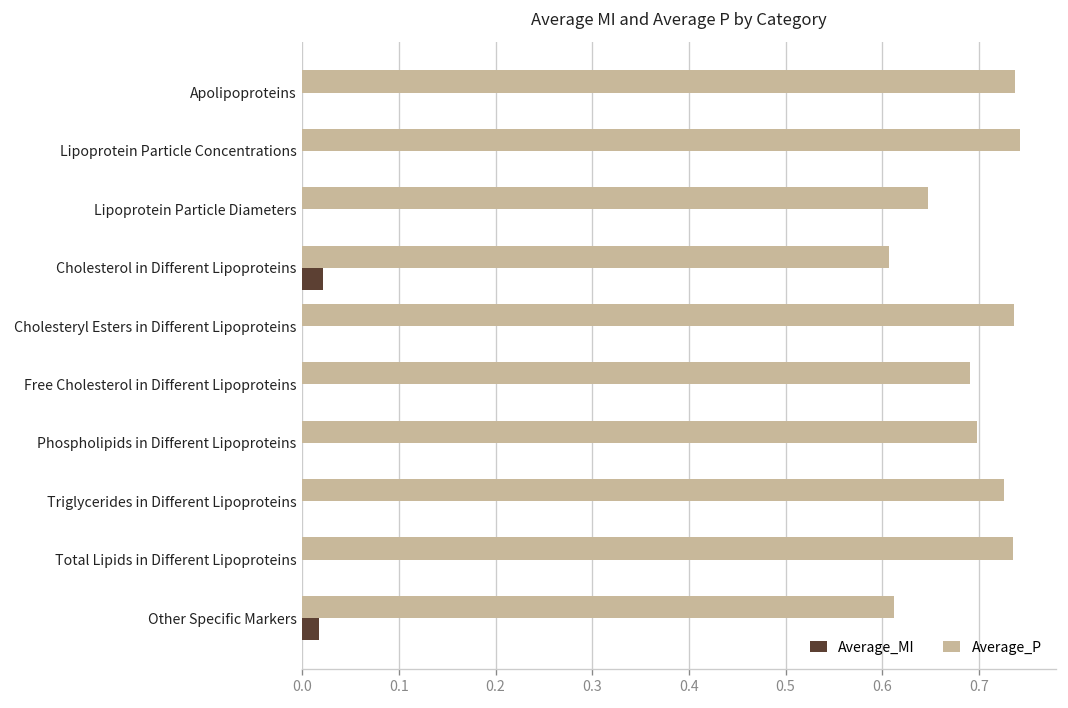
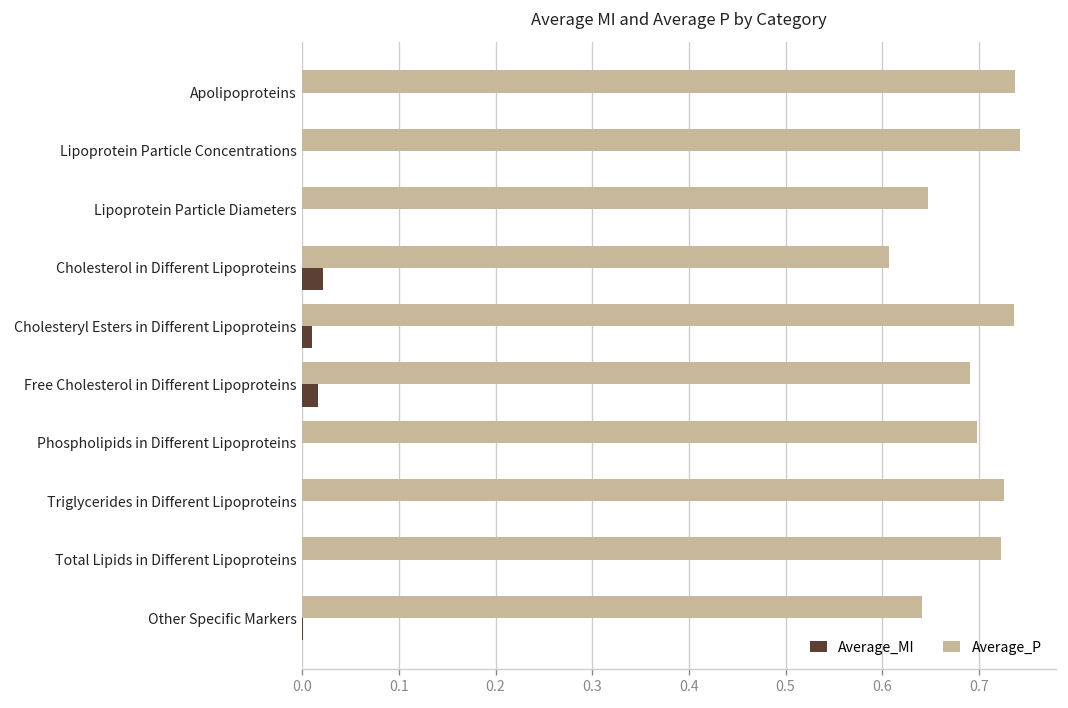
  {
    "Average_MI": {
      "Cholesterol in Different Lipoproteins": 0.02,
-     "Cholesteryl Esters in Different Lipoproteins": 0.00,
-     "Free Cholesterol in Different Lipoproteins": 0.00,
-     "Other Specific Markers": 0.02
+     "Cholesteryl Esters in Different Lipoproteins": 0.01,
+     "Free Cholesterol in Different Lipoproteins": 0.02,
+     "Other Specific Markers": 0.00
    },
    "Average_P": {
      "Apolipoproteins": 0.74,
      "Lipoprotein Particle Concentrations": 0.74,
      "Lipoprotein Particle Diameters": 0.65,
      "Cholesterol in Different Lipoproteins": 0.61,
      "Cholesteryl Esters in Different Lipoproteins": 0.74,
      "Free Cholesterol in Different Lipoproteins": 0.69,
      "Phospholipids in Different Lipoproteins": 0.70,
      "Triglycerides in Different Lipoproteins": 0.73,
-     "Total Lipids in Different Lipoproteins": 0.74,
-     "Other Specific Markers": 0.61
+     "Total Lipids in Different Lipoproteins": 0.72,
+     "Other Specific Markers": 0.64
    }
  }
